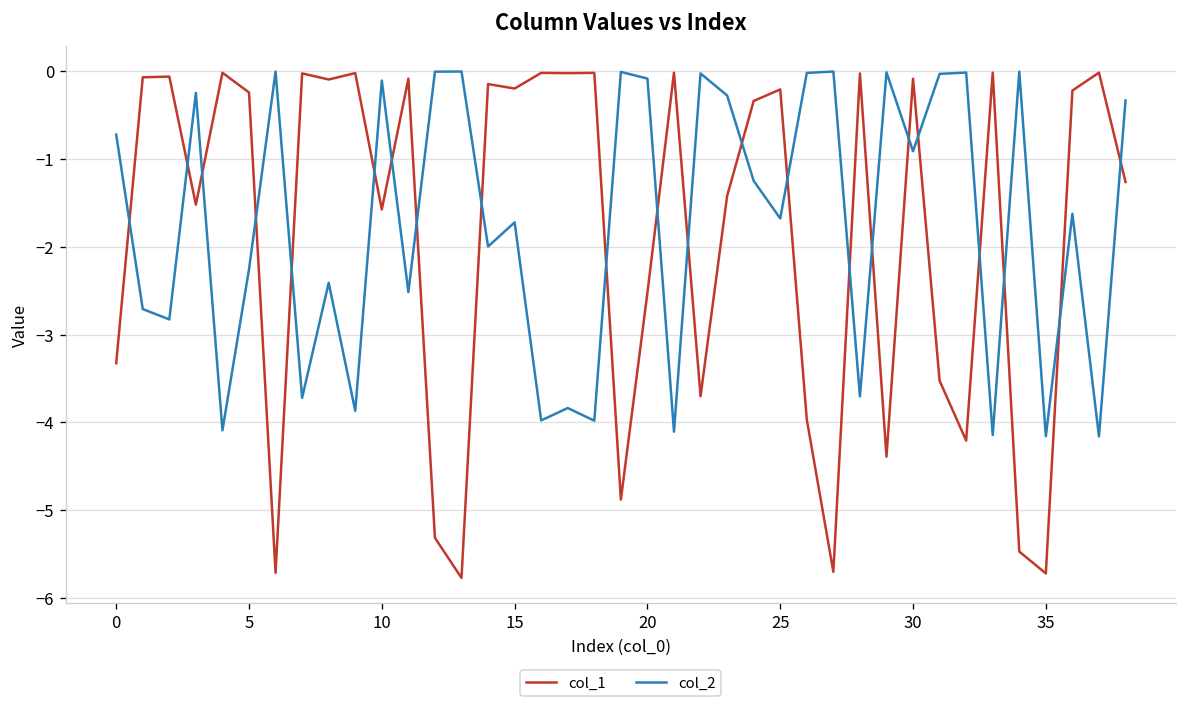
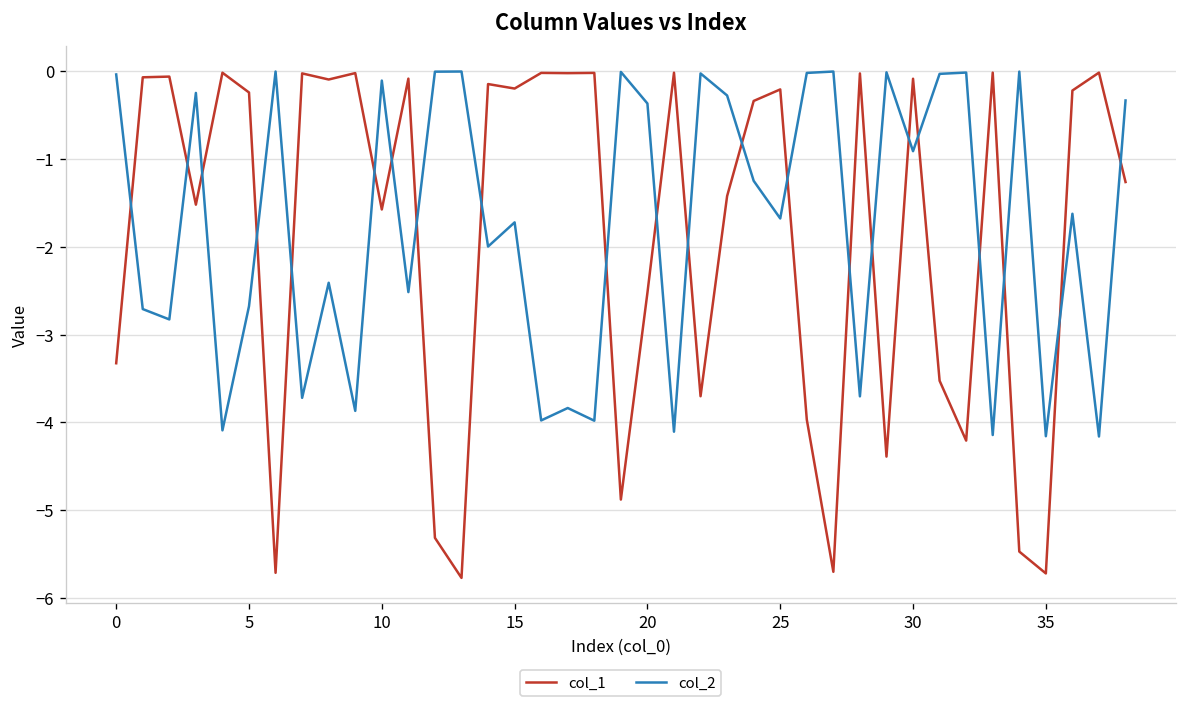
  {
    "col_1": {
      "0": -3.3,
      "5": -0.2,
      "10": -1.6,
      "15": -0.2,
      "20": -2.5,
      "25": -0.2,
      "30": -0.1,
      "35": -5.7
    },
    "col_2": {
-     "0": -0.7,
-     "5": -2.3,
+     "0": 0.0,
+     "5": -2.7,
      "10": -0.1,
      "15": -1.7,
-     "20": -0.1,
+     "20": -0.4,
      "25": -1.7,
      "30": -0.9,
      "35": -4.2
    }
  }
